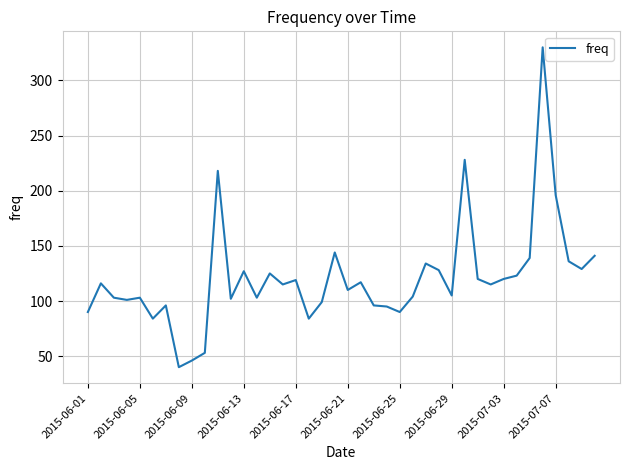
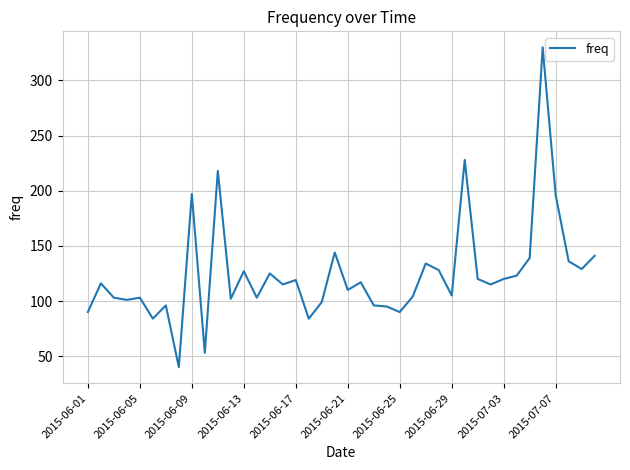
  {
    "2015-06-01": 90,
    "2015-06-05": 103,
-   "2015-06-09": 46,
+   "2015-06-09": 197,
    "2015-06-13": 127,
    "2015-06-17": 119,
    "2015-06-21": 110,
    "2015-06-25": 90,
    "2015-06-29": 105,
    "2015-07-03": 120,
    "2015-07-07": 196
  }
